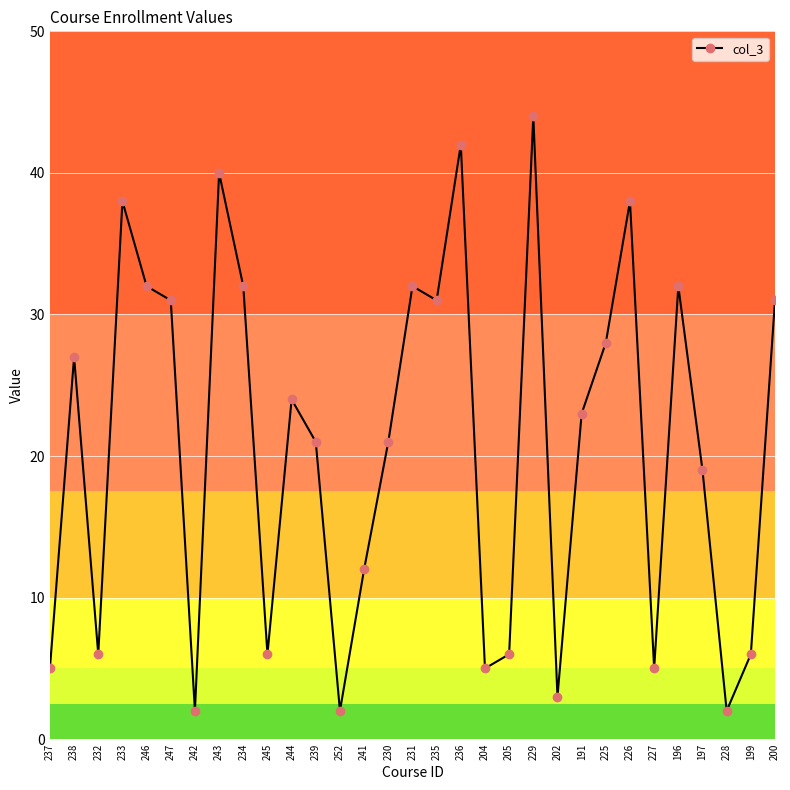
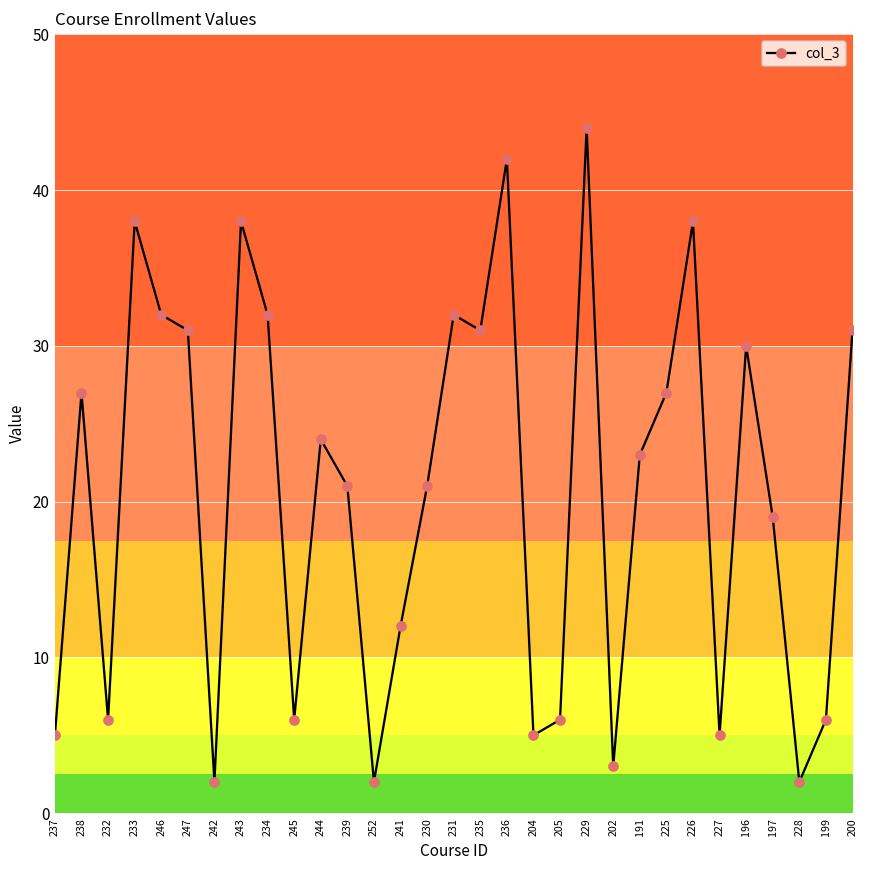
  {
    "237": 5,
    "238": 27,
    "232": 6,
    "233": 38,
    "246": 32,
    "247": 31,
    "242": 2,
-   "243": 40,
+   "243": 38,
    "234": 32,
    "245": 6,
    "244": 24,
    "239": 21,
    "252": 2,
    "241": 12,
    "230": 21,
    "231": 32,
    "235": 31,
    "236": 42,
    "204": 5,
    "205": 6,
    "229": 44,
    "202": 3,
    "191": 23,
-   "225": 28,
+   "225": 27,
    "226": 38,
    "227": 5,
-   "196": 32,
+   "196": 30,
    "197": 19,
    "228": 2,
    "199": 6,
    "200": 31
  }
